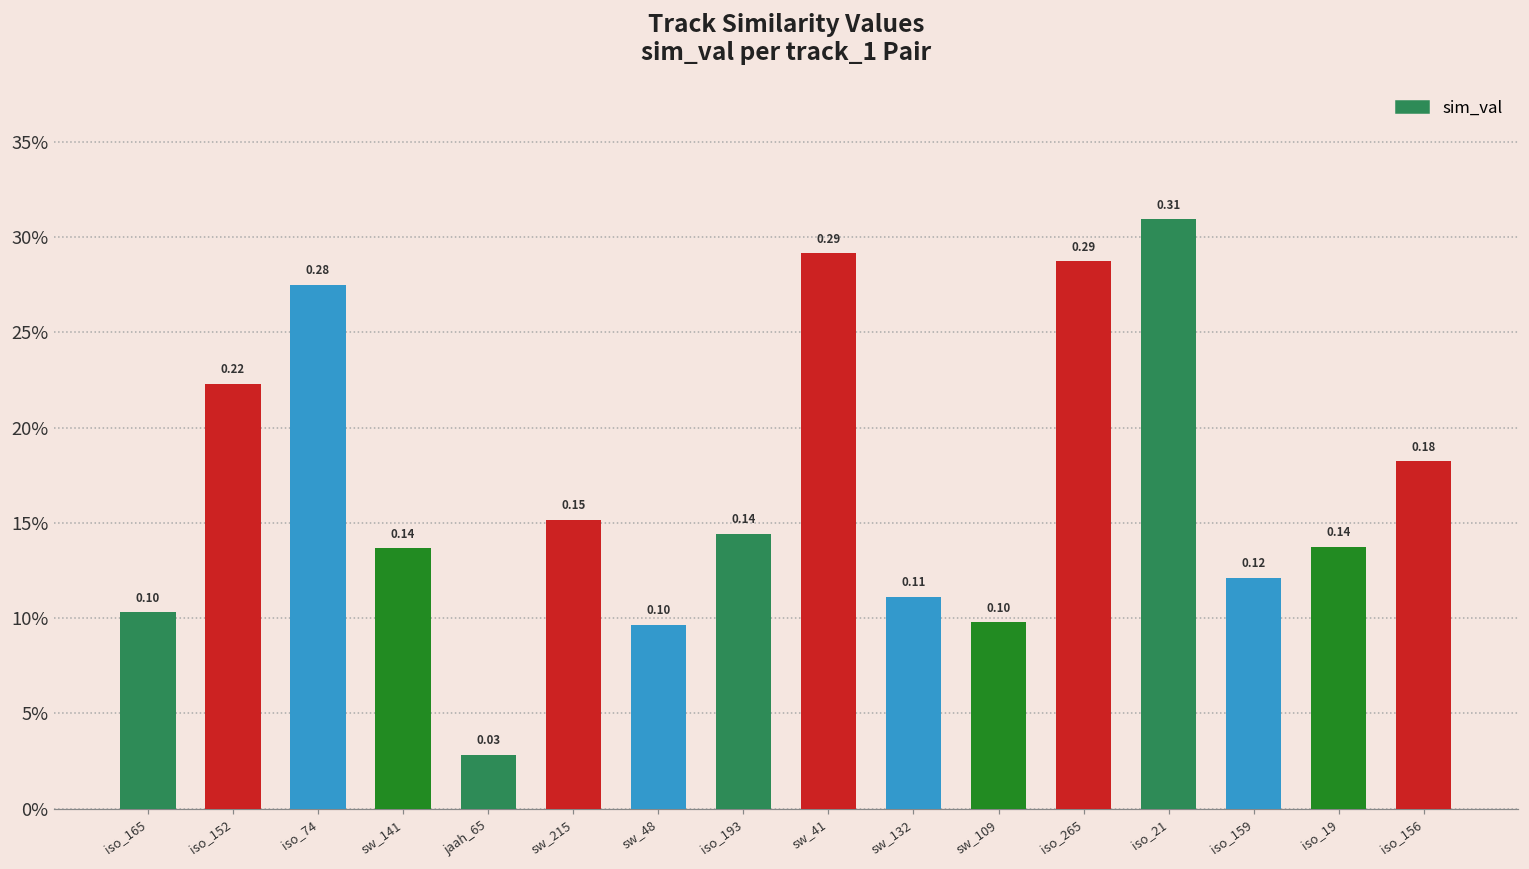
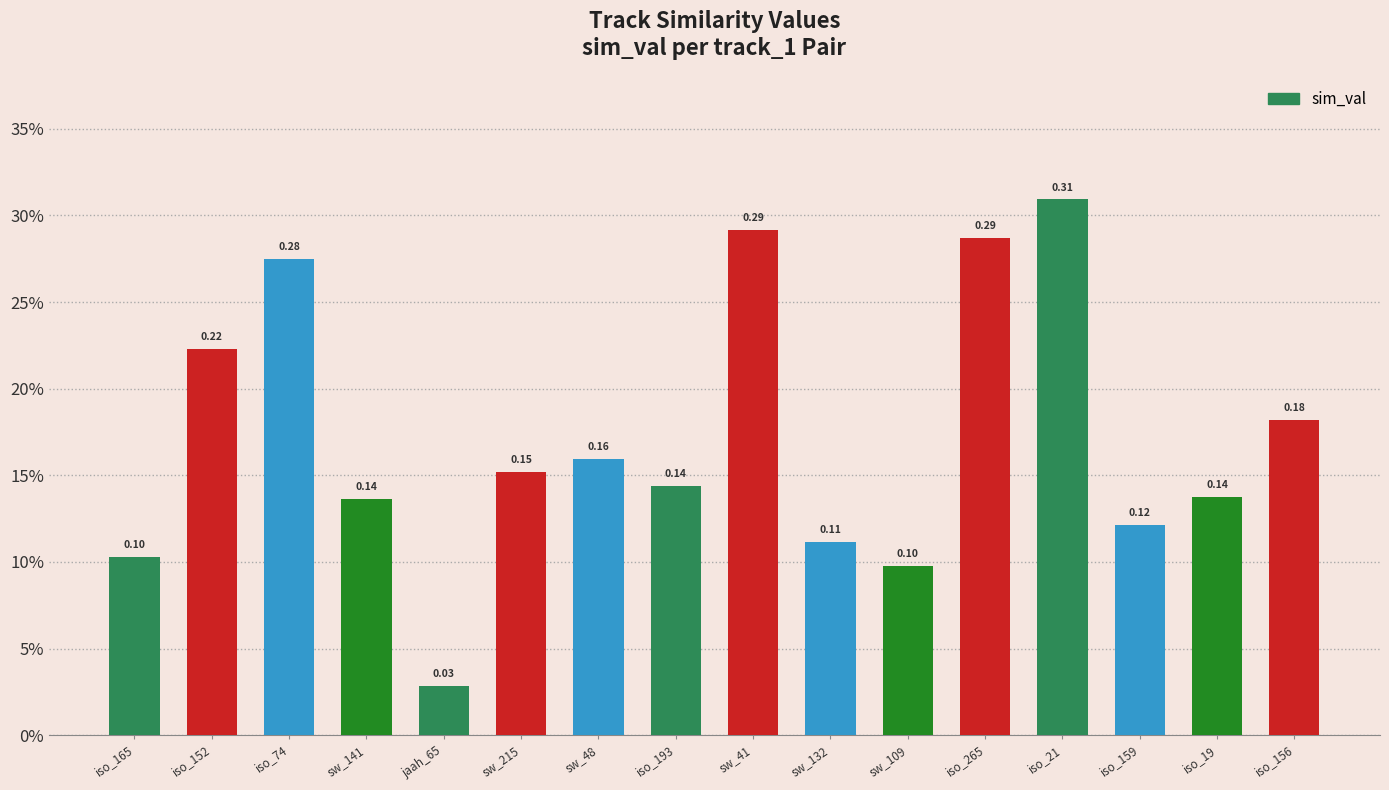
  {
    "iso_165": 0.10,
    "iso_152": 0.22,
    "iso_74": 0.28,
    "sw_141": 0.14,
    "jaah_65": 0.03,
    "sw_215": 0.15,
-   "sw_48": 0.10,
+   "sw_48": 0.16,
    "iso_193": 0.14,
    "sw_41": 0.29,
    "sw_132": 0.11,
    "sw_109": 0.10,
    "iso_265": 0.29,
    "iso_21": 0.31,
    "iso_159": 0.12,
    "iso_19": 0.14,
    "iso_156": 0.18
  }
